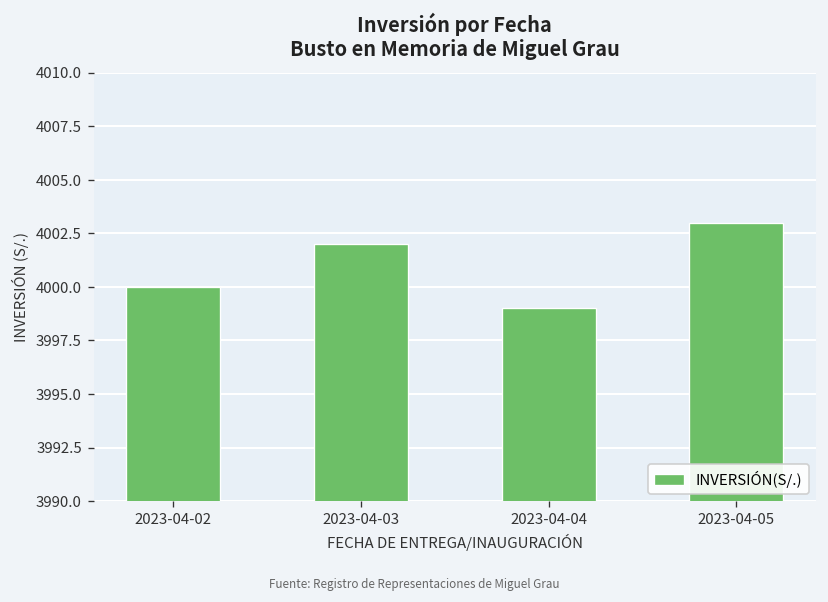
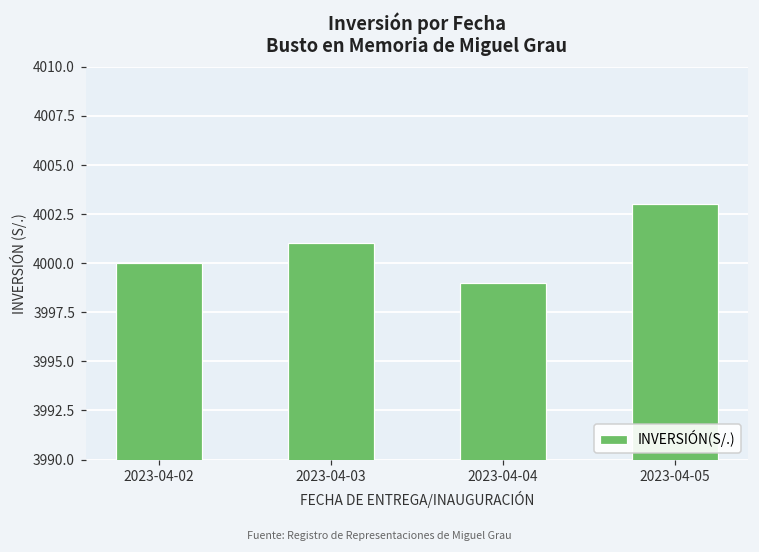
  {
    "2023-04-02": 4000,
-   "2023-04-03": 4002,
+   "2023-04-03": 4001,
    "2023-04-04": 3999,
    "2023-04-05": 4003
  }
